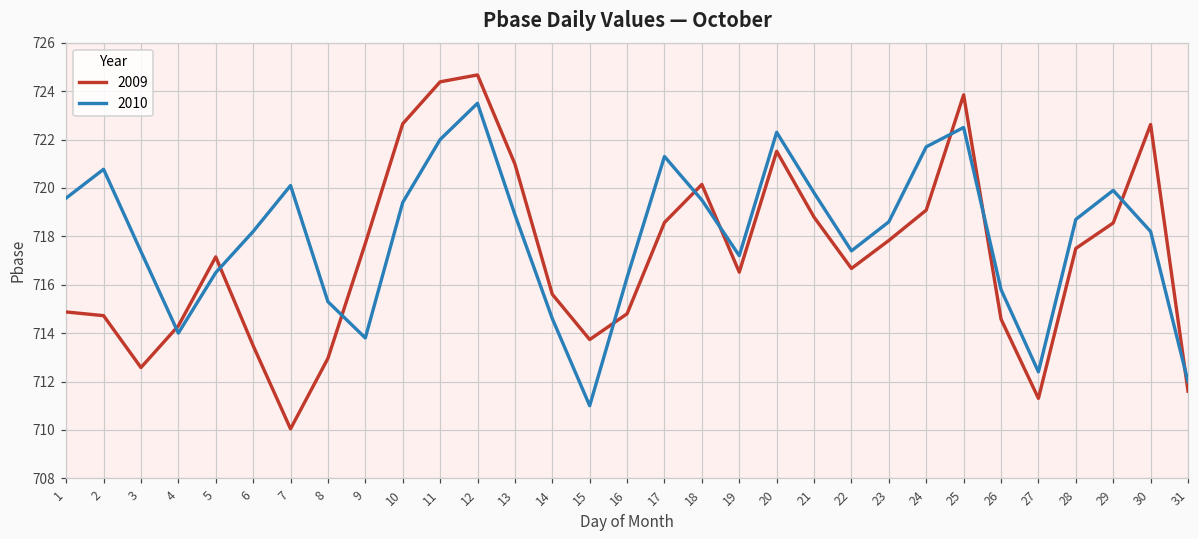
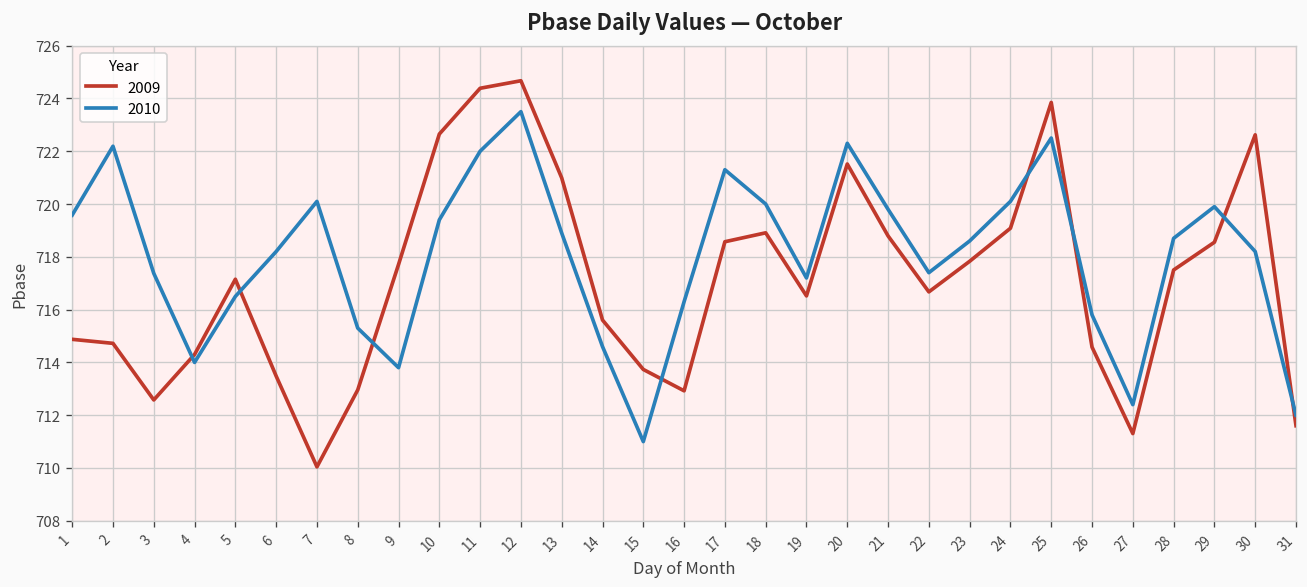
  {
    "2009": {
      "1": 714.9,
      "2": 714.7,
      "3": 712.6,
      "4": 714.3,
      "5": 717.2,
      "6": 713.5,
      "7": 710.0,
      "8": 713.0,
      "9": 717.7,
      "10": 722.7,
      "11": 724.4,
      "12": 724.7,
      "13": 721.0,
      "14": 715.6,
      "15": 713.7,
-     "16": 714.8,
+     "16": 712.9,
      "17": 718.6,
-     "18": 720.1,
+     "18": 718.9,
      "19": 716.5,
      "20": 721.5,
      "21": 718.8,
      "22": 716.7,
      "23": 717.8,
      "24": 719.1,
      "25": 723.8,
      "26": 714.6,
      "27": 711.3,
      "28": 717.5,
      "29": 718.6,
      "30": 722.6,
      "31": 711.6
    },
    "2010": {
      "1": 719.6,
-     "2": 720.8,
+     "2": 722.2,
      "3": 717.4,
      "4": 714.0,
      "5": 716.5,
      "6": 718.2,
      "7": 720.1,
      "8": 715.3,
      "9": 713.8,
      "10": 719.4,
      "11": 722.0,
      "12": 723.5,
      "13": 718.9,
      "14": 714.6,
      "15": 711.0,
      "16": 716.3,
      "17": 721.3,
-     "18": 719.5,
+     "18": 720.0,
      "19": 717.2,
      "20": 722.3,
      "21": 719.8,
      "22": 717.4,
      "23": 718.6,
-     "24": 721.7,
+     "24": 720.1,
      "25": 722.5,
      "26": 715.8,
      "27": 712.4,
      "28": 718.7,
      "29": 719.9,
      "30": 718.2,
      "31": 712.0
    }
  }
